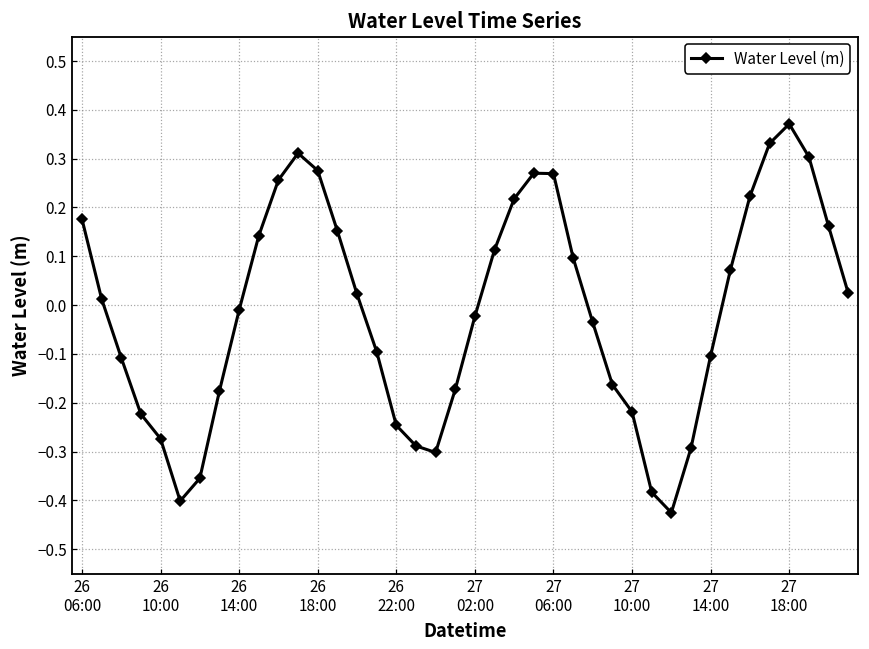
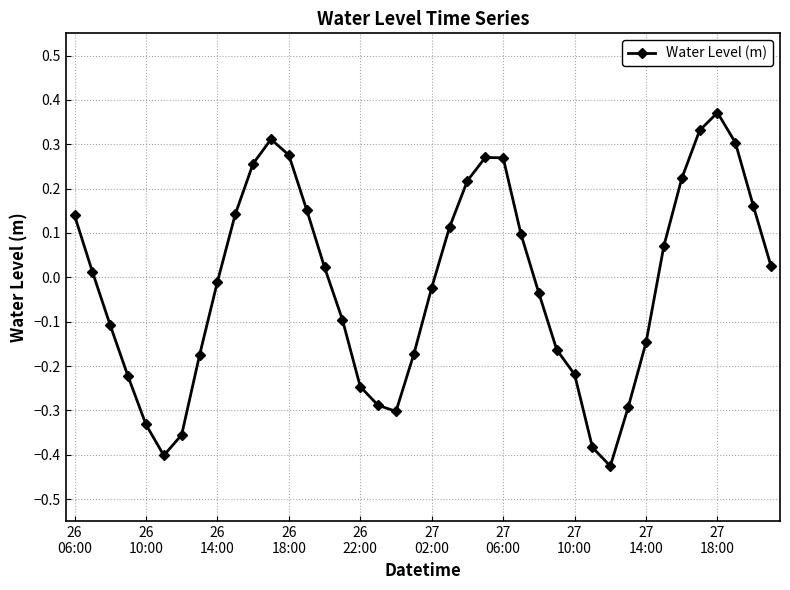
  {
-   "26 06:00": 0.18,
-   "26 10:00": -0.27,
+   "26 06:00": 0.14,
+   "26 10:00": -0.33,
    "26 14:00": -0.01,
    "26 18:00": 0.28,
    "26 22:00": -0.25,
    "27 02:00": -0.02,
    "27 06:00": 0.27,
    "27 10:00": -0.22,
-   "27 14:00": -0.10,
+   "27 14:00": -0.15,
    "27 18:00": 0.37
  }
